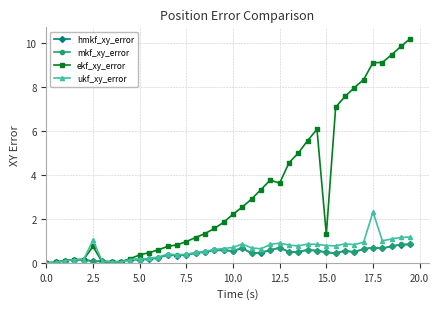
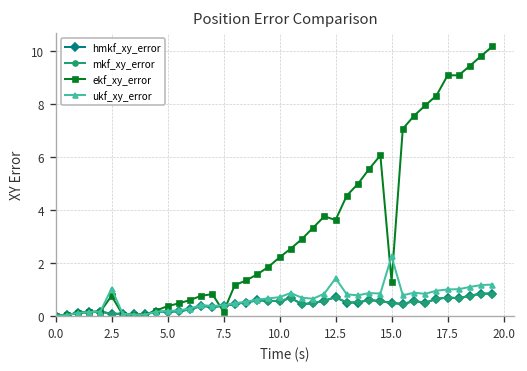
  {
    "ekf_xy_error": {
      "2.5": 0.7,
      "5.0": 0.4,
-     "7.5": 1.0,
+     "7.5": 0.1,
      "10.0": 2.2,
      "12.5": 3.6,
      "15.0": 1.3,
      "17.5": 9.1
    },
    "ukf_xy_error": {
      "2.5": 1.0,
      "10.0": 0.7,
-     "12.5": 0.9,
-     "15.0": 0.8,
-     "17.5": 2.3
+     "12.5": 1.4,
+     "15.0": 2.2,
+     "17.5": 1.0
    }
  }
